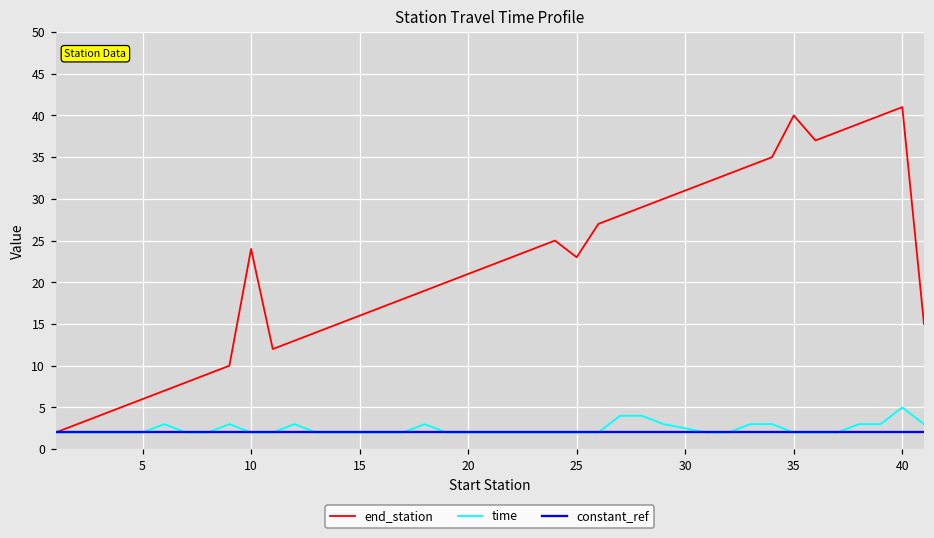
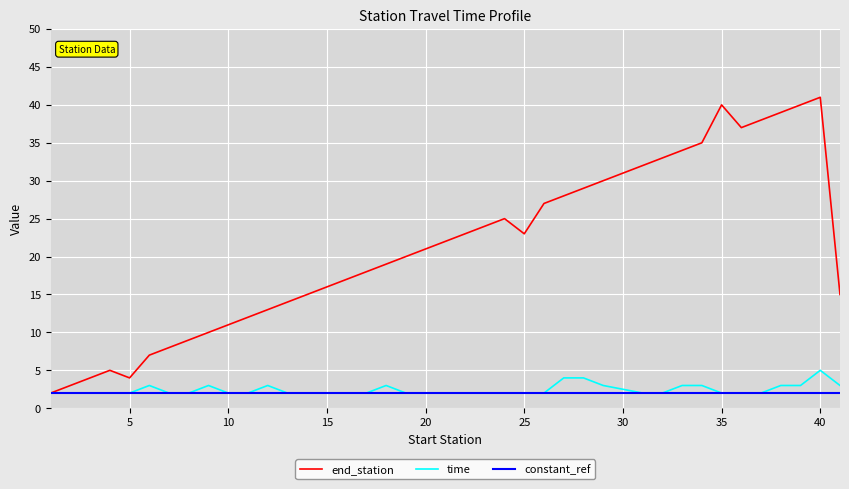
  {
    "end_station": {
-     "5": 6,
-     "10": 24,
+     "5": 4,
+     "10": 11,
      "15": 16,
      "20": 21,
      "25": 23,
      "35": 40,
      "40": 41
    },
    "time": {
      "40": 5
    },
    "constant_ref": {
      "40": 2
    }
  }
